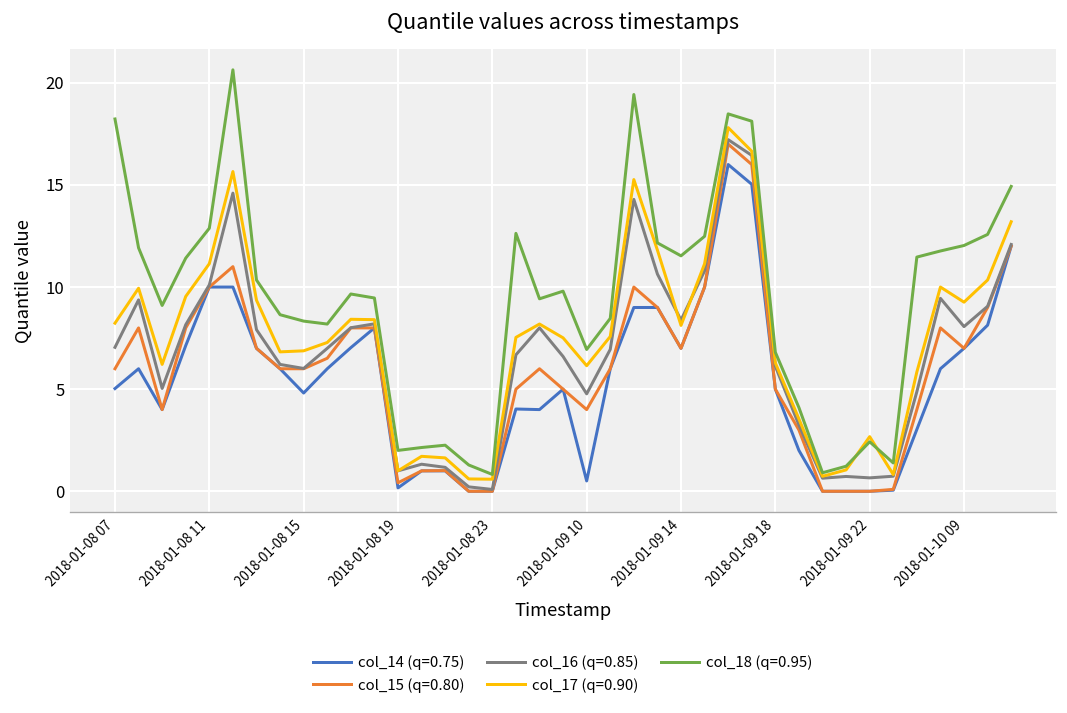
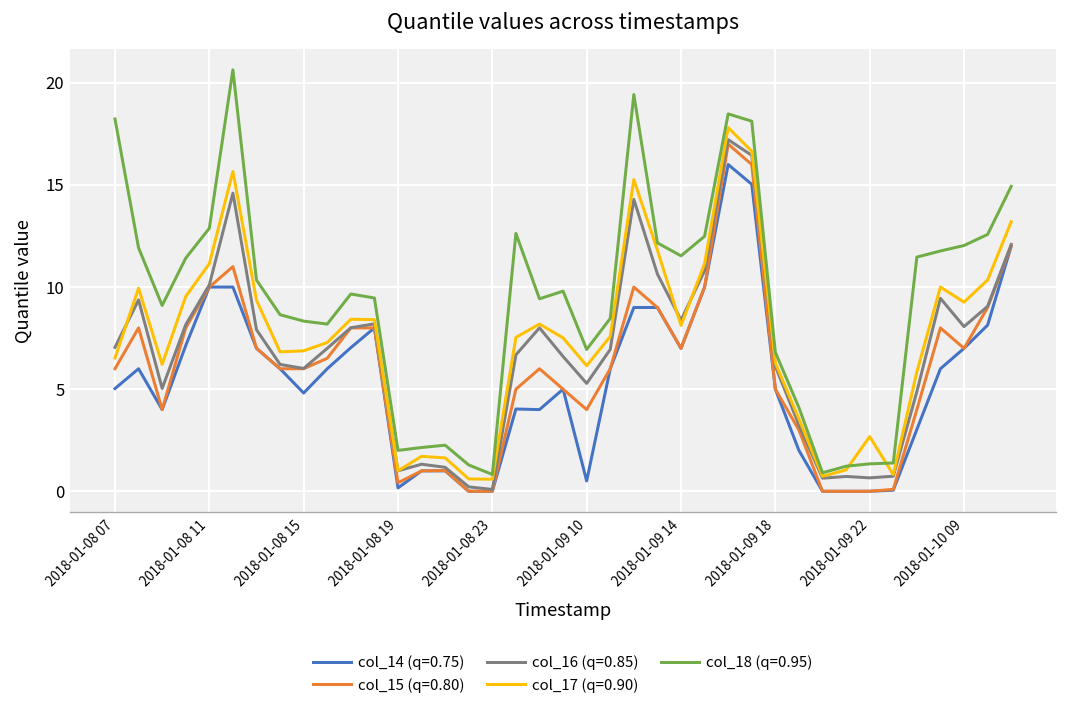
  {
    "col_14 (q=0.75)": {
      "2018-01-08 07": 5.0,
      "2018-01-08 15": 4.8,
      "2018-01-08 19": 0.2,
      "2018-01-09 10": 0.5
    },
    "col_15 (q=0.80)": {
      "2018-01-08 07": 6.0,
      "2018-01-08 19": 0.4,
      "2018-01-09 10": 4.0
    },
    "col_16 (q=0.85)": {
      "2018-01-08 07": 7.0,
-     "2018-01-09 10": 4.8,
+     "2018-01-09 10": 5.3,
      "2018-01-09 14": 8.4,
      "2018-01-09 18": 6.1,
      "2018-01-09 22": 0.7,
      "2018-01-10 09": 8.1
    },
    "col_17 (q=0.90)": {
-     "2018-01-08 07": 8.2,
+     "2018-01-08 07": 6.5,
      "2018-01-08 11": 11.1,
      "2018-01-08 15": 6.9,
      "2018-01-08 23": 0.6,
      "2018-01-09 10": 6.1,
      "2018-01-09 14": 8.1,
      "2018-01-09 18": 6.3,
      "2018-01-09 22": 2.7,
      "2018-01-10 09": 9.3
    },
    "col_18 (q=0.95)": {
      "2018-01-08 07": 18.2,
      "2018-01-08 11": 12.9,
      "2018-01-08 15": 8.3,
      "2018-01-08 19": 2.0,
      "2018-01-08 23": 0.8,
      "2018-01-09 10": 6.9,
      "2018-01-09 14": 11.5,
      "2018-01-09 18": 6.8,
-     "2018-01-09 22": 2.4,
+     "2018-01-09 22": 1.3,
      "2018-01-10 09": 12.0
    }
  }
